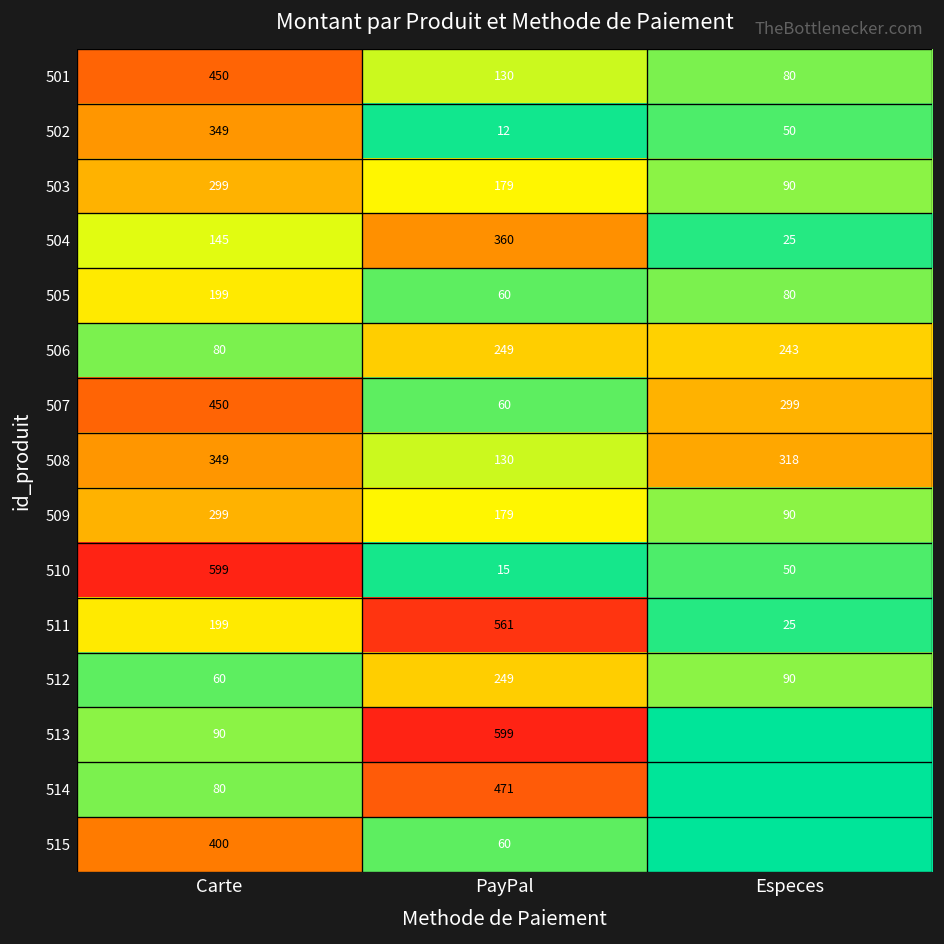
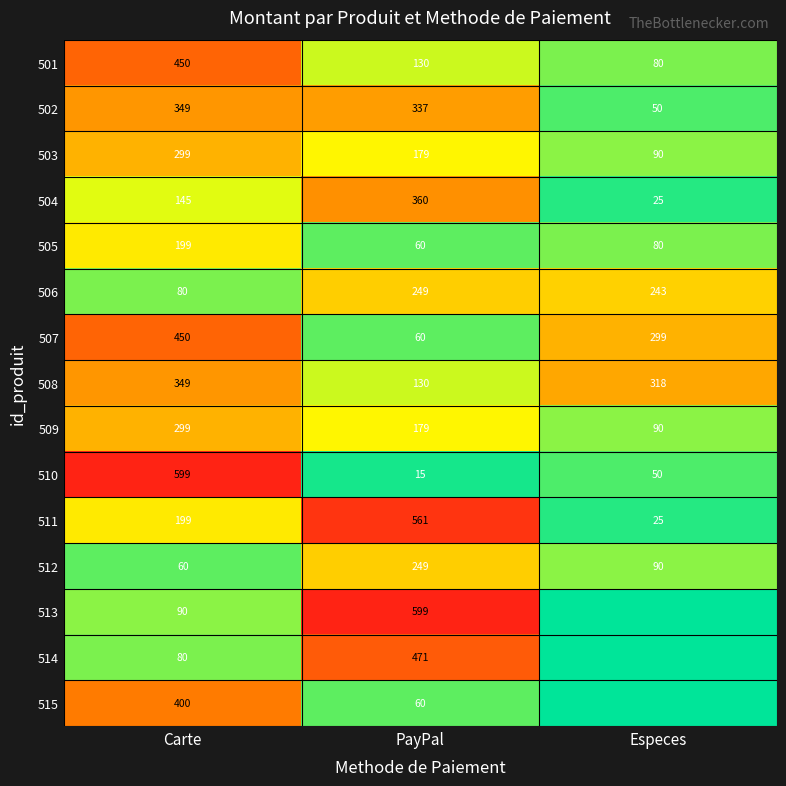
  {
    "501": {
      "Carte": 450,
      "PayPal": 130,
      "Especes": 80
    },
    "502": {
      "Carte": 349,
-     "PayPal": 12,
+     "PayPal": 337,
      "Especes": 50
    },
    "503": {
      "Carte": 299,
      "PayPal": 179,
      "Especes": 90
    },
    "504": {
      "Carte": 145,
      "PayPal": 360,
      "Especes": 25
    },
    "505": {
      "Carte": 199,
      "PayPal": 60,
      "Especes": 80
    },
    "506": {
      "Carte": 80,
      "PayPal": 249,
      "Especes": 243
    },
    "507": {
      "Carte": 450,
      "PayPal": 60,
      "Especes": 299
    },
    "508": {
      "Carte": 349,
      "PayPal": 130,
      "Especes": 318
    },
    "509": {
      "Carte": 299,
      "PayPal": 179,
      "Especes": 90
    },
    "510": {
      "Carte": 599,
      "PayPal": 15,
      "Especes": 50
    },
    "511": {
      "Carte": 199,
      "PayPal": 561,
      "Especes": 25
    },
    "512": {
      "Carte": 60,
      "PayPal": 249,
      "Especes": 90
    },
    "513": {
      "Carte": 90,
      "PayPal": 599
    },
    "514": {
      "Carte": 80,
      "PayPal": 471
    },
    "515": {
      "Carte": 400,
      "PayPal": 60
    }
  }
